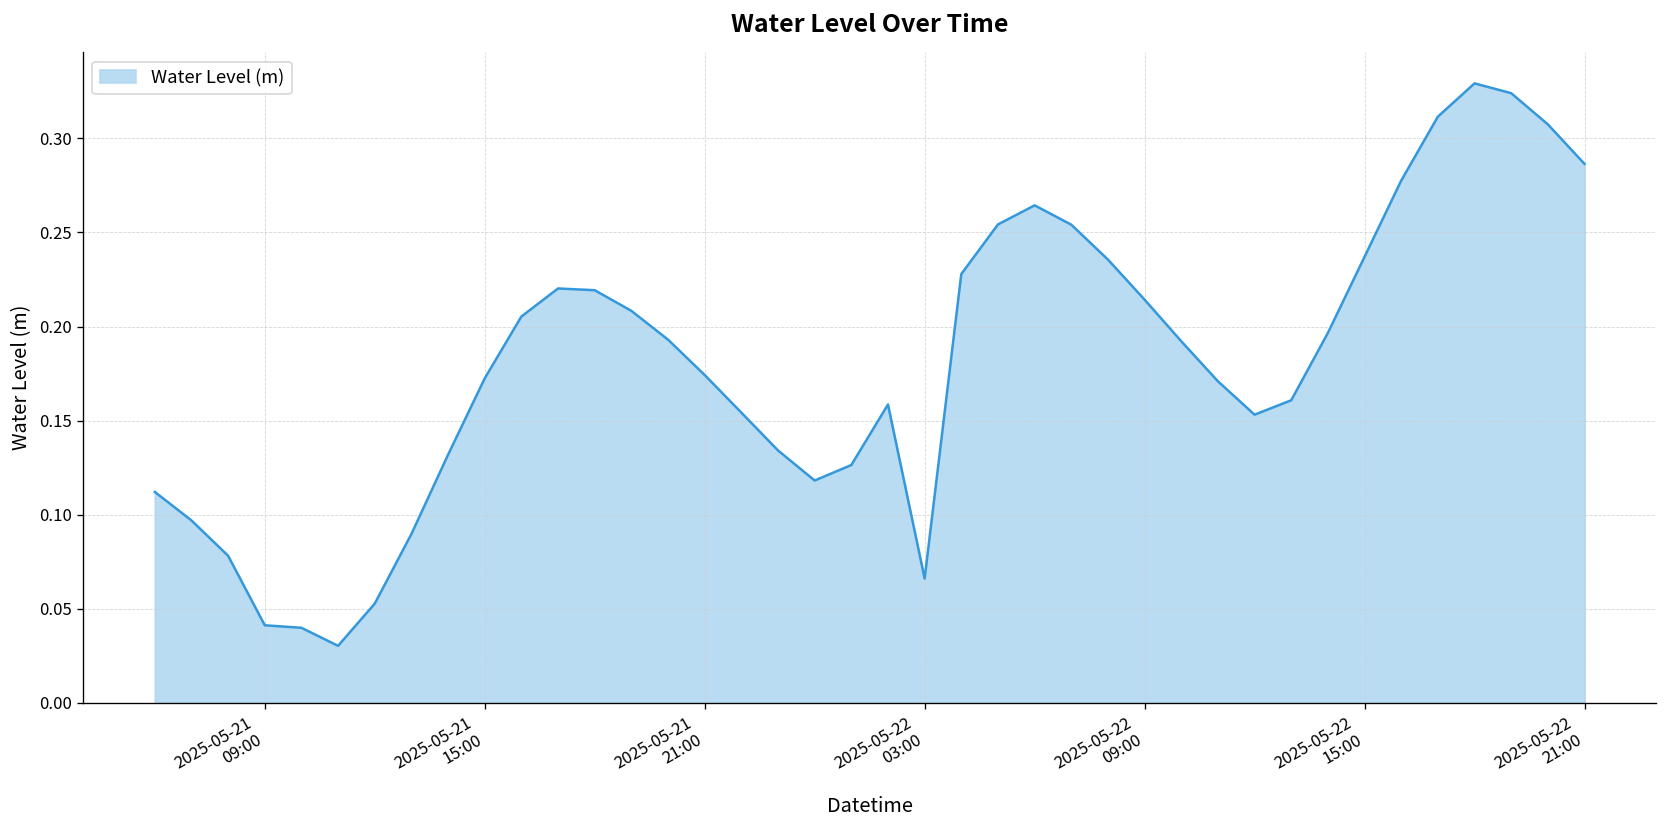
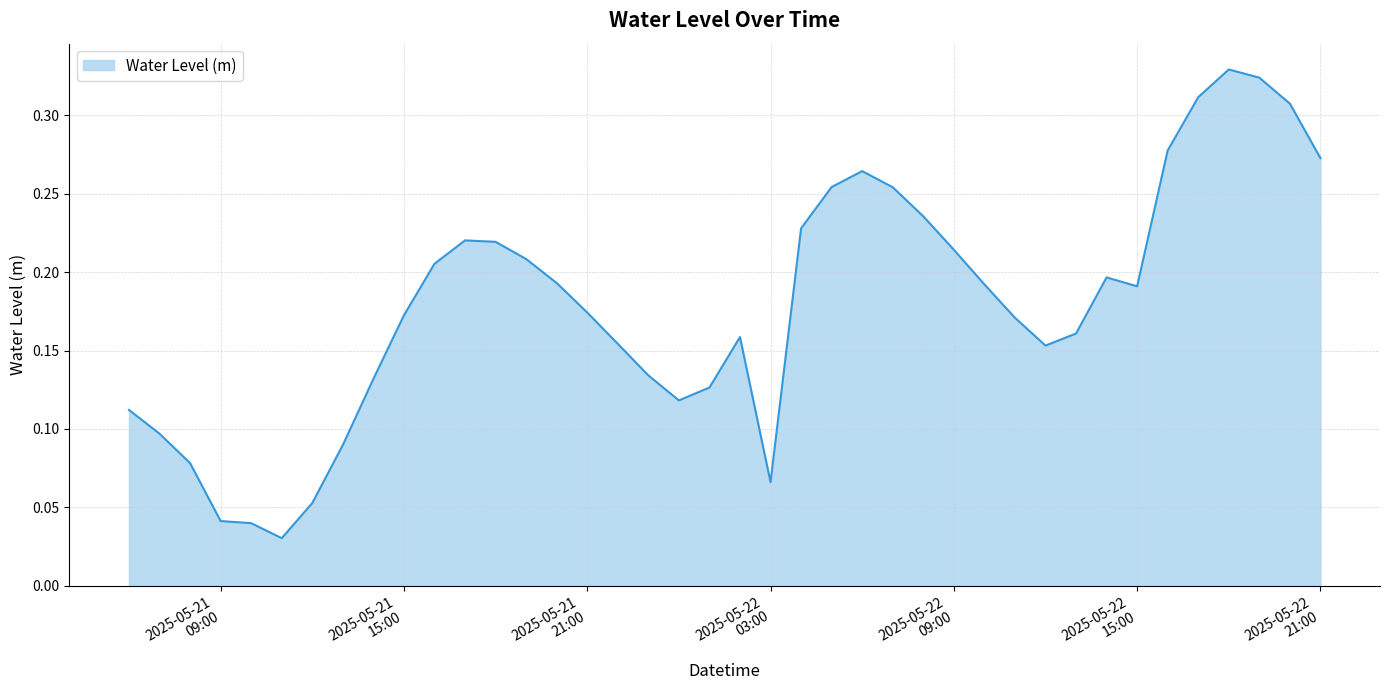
  {
    "2025-05-21 09:00": 0.041,
    "2025-05-21 15:00": 0.172,
    "2025-05-21 21:00": 0.174,
    "2025-05-22 03:00": 0.066,
    "2025-05-22 09:00": 0.214,
-   "2025-05-22 15:00": 0.237,
-   "2025-05-22 21:00": 0.286
+   "2025-05-22 15:00": 0.191,
+   "2025-05-22 21:00": 0.273
  }
